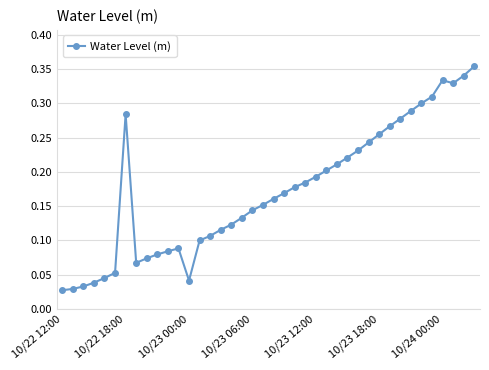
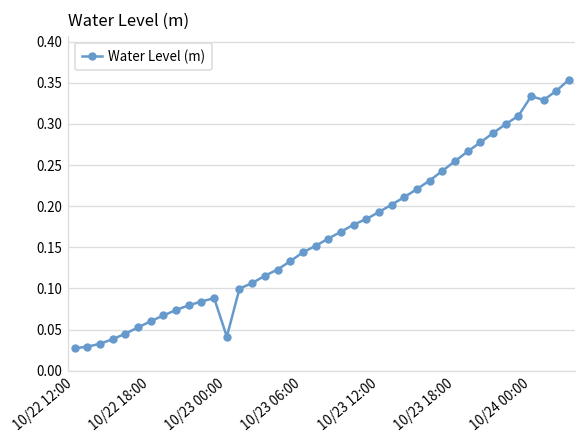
  {
    "10/22 12:00": 0.03,
-   "10/22 18:00": 0.28,
+   "10/22 18:00": 0.06,
    "10/23 00:00": 0.04,
    "10/23 06:00": 0.14,
    "10/23 12:00": 0.19,
    "10/23 18:00": 0.25,
    "10/24 00:00": 0.33
  }
